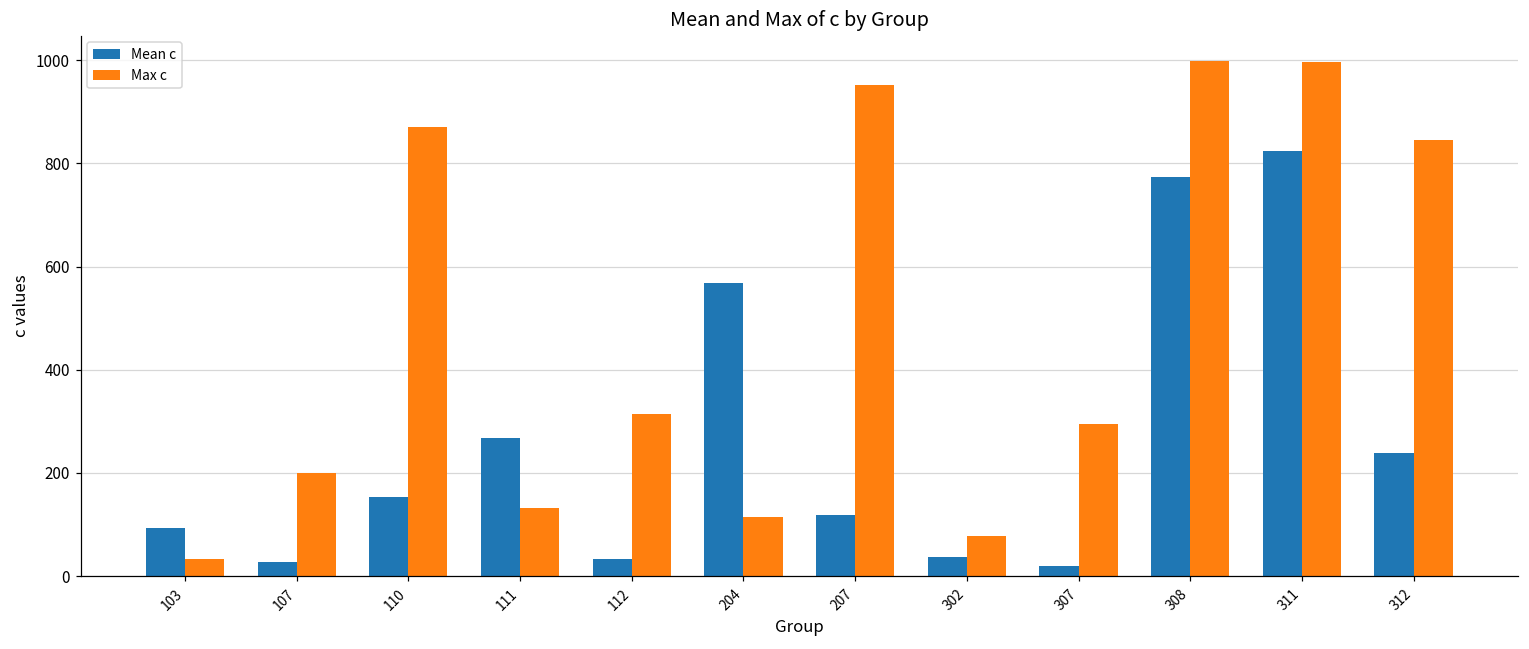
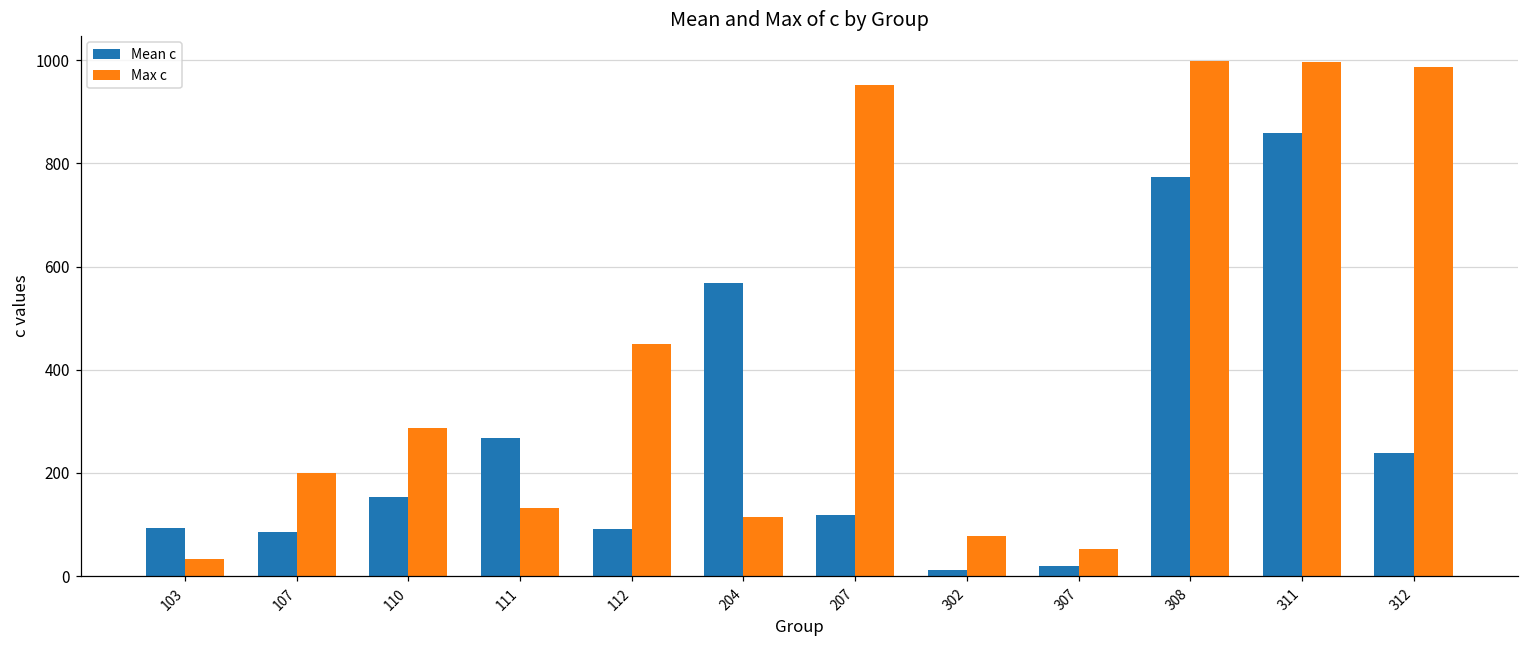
  {
    "Mean c": {
      "103": 90,
-     "107": 30,
+     "107": 80,
      "110": 150,
      "111": 270,
-     "112": 30,
+     "112": 90,
      "204": 570,
      "207": 120,
-     "302": 40,
+     "302": 10,
      "307": 20,
      "308": 770,
-     "311": 820,
+     "311": 860,
      "312": 240
    },
    "Max c": {
      "103": 30,
      "107": 200,
-     "110": 870,
+     "110": 290,
      "111": 130,
-     "112": 320,
+     "112": 450,
      "204": 110,
      "207": 950,
      "302": 80,
-     "307": 290,
+     "307": 50,
      "308": 1000,
      "311": 1000,
-     "312": 850
+     "312": 990
    }
  }
